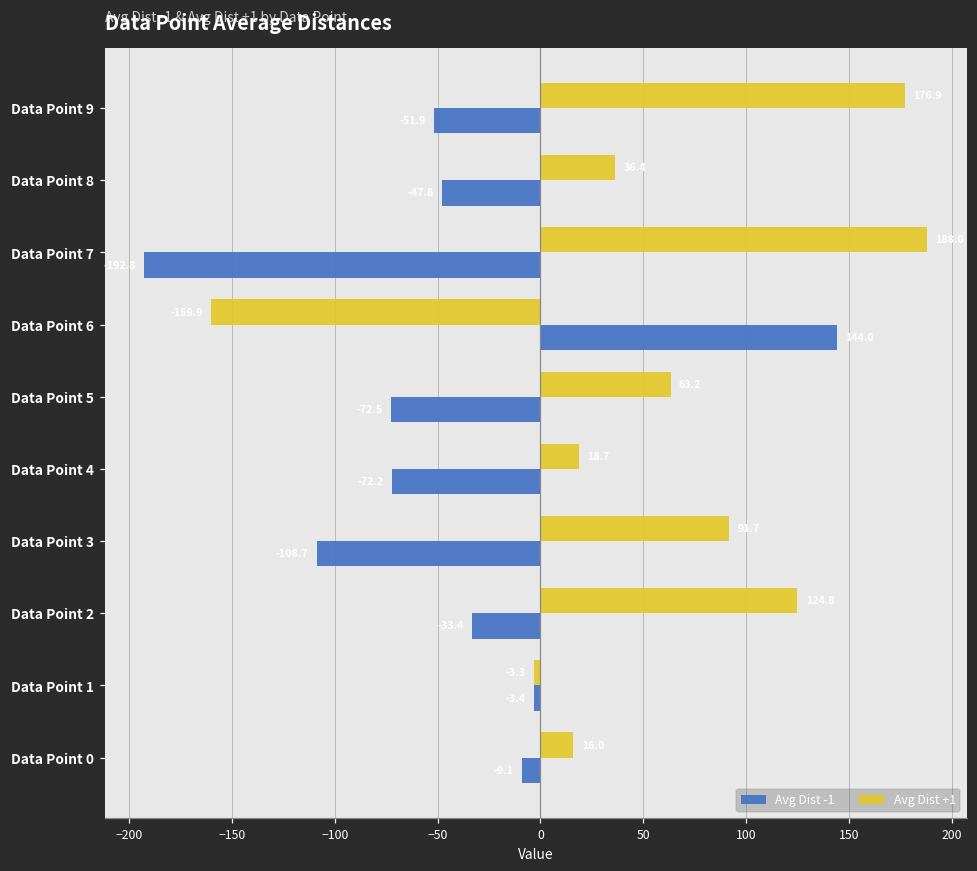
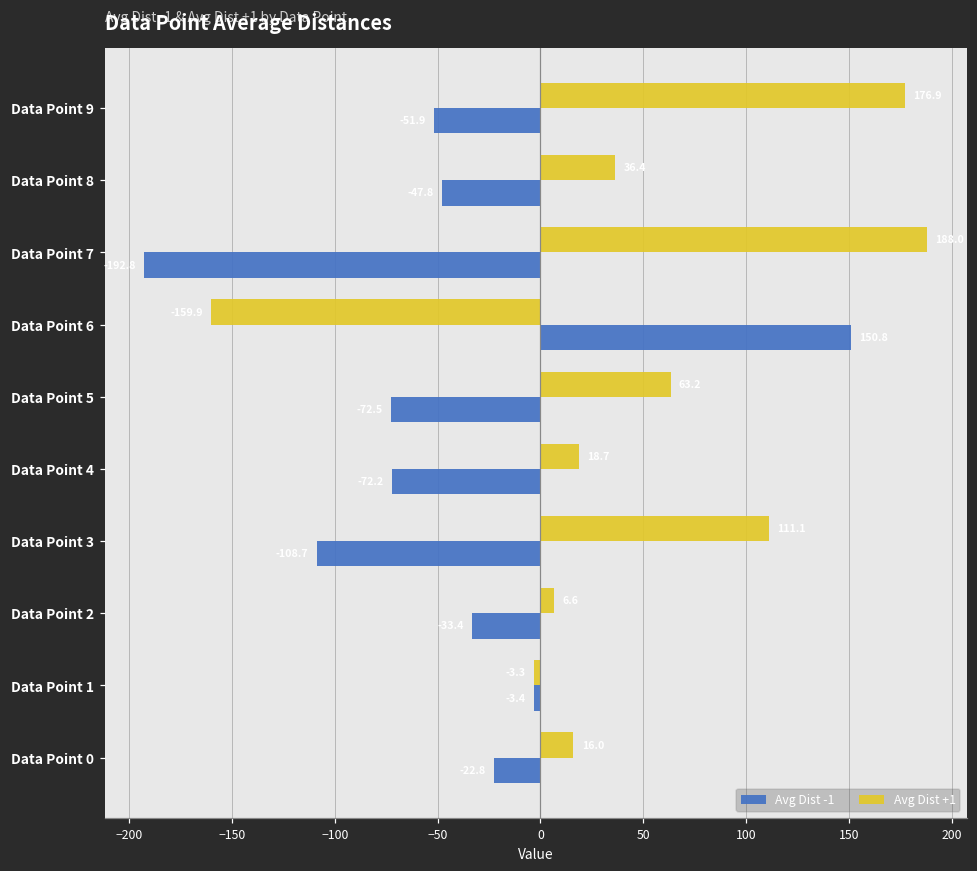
  {
    "Avg Dist -1": {
      "Data Point 9": -52,
      "Data Point 8": -48,
      "Data Point 7": -193,
-     "Data Point 6": 144,
+     "Data Point 6": 151,
      "Data Point 5": -73,
      "Data Point 4": -72,
      "Data Point 3": -109,
      "Data Point 2": -33,
      "Data Point 1": -3,
-     "Data Point 0": -9
+     "Data Point 0": -23
    },
    "Avg Dist +1": {
      "Data Point 9": 177,
      "Data Point 8": 36,
      "Data Point 7": 188,
      "Data Point 6": -160,
      "Data Point 5": 63,
      "Data Point 4": 19,
-     "Data Point 3": 92,
-     "Data Point 2": 125,
+     "Data Point 3": 111,
+     "Data Point 2": 7,
      "Data Point 1": -3,
      "Data Point 0": 16
    }
  }
